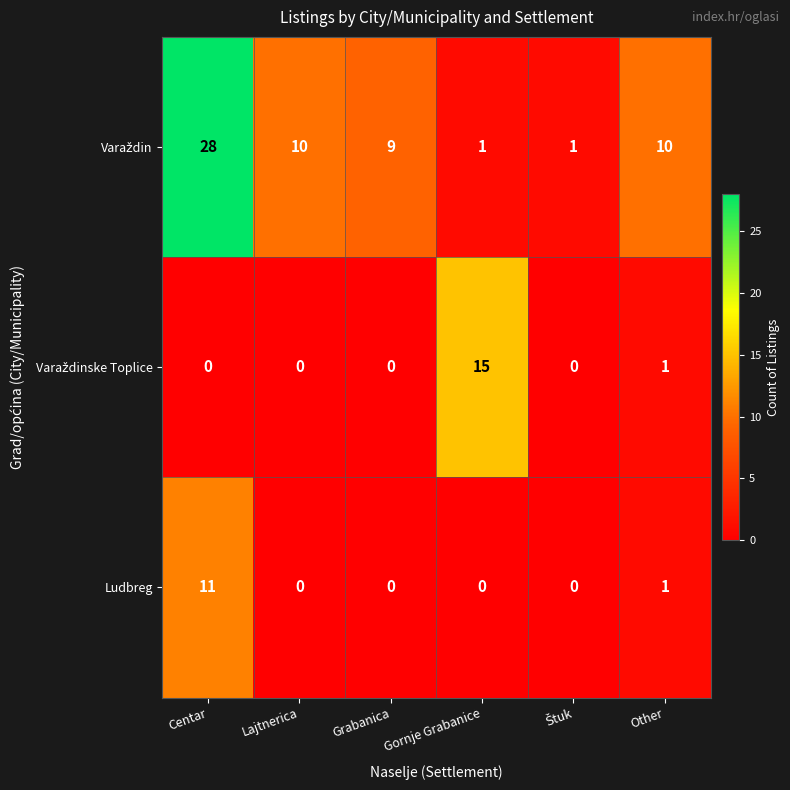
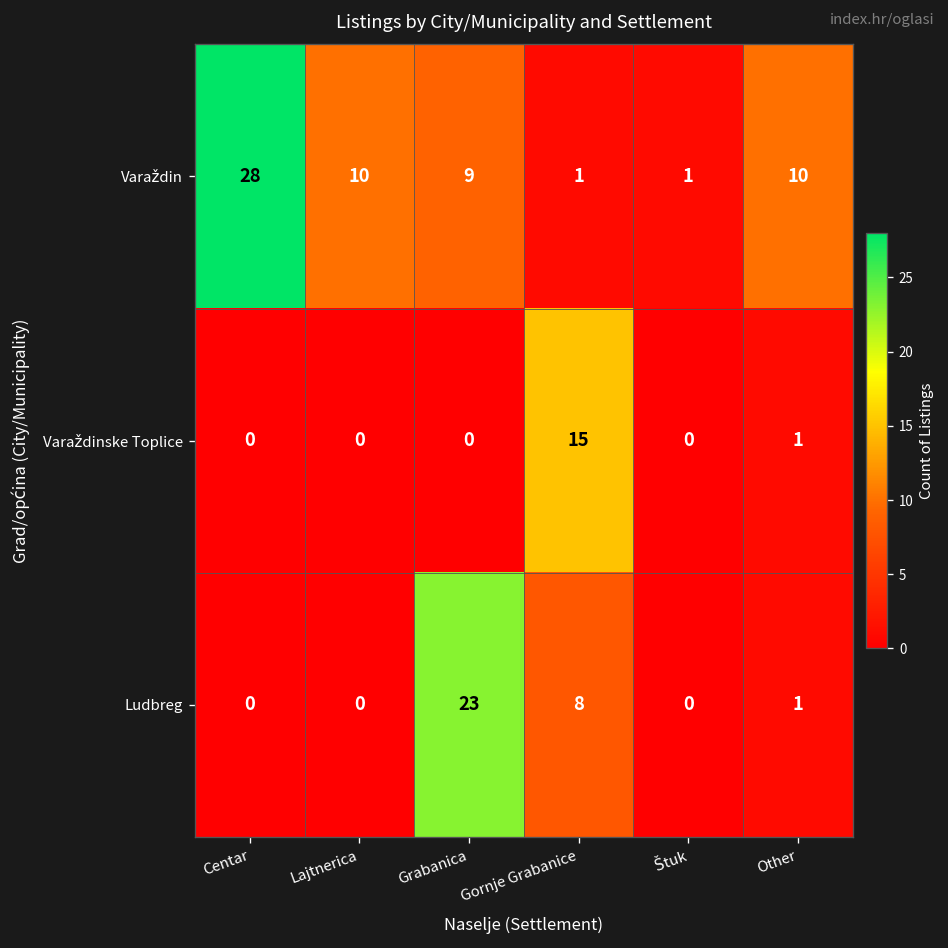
  {
    "Varaždin": {
      "Centar": 28,
      "Lajtnerica": 10,
      "Grabanica": 9,
      "Gornje Grabanice": 1,
      "Štuk": 1,
      "Other": 10
    },
    "Varaždinske Toplice": {
      "Centar": 0,
      "Lajtnerica": 0,
      "Grabanica": 0,
      "Gornje Grabanice": 15,
      "Štuk": 0,
      "Other": 1
    },
    "Ludbreg": {
-     "Centar": 11,
+     "Centar": 0,
      "Lajtnerica": 0,
-     "Grabanica": 0,
-     "Gornje Grabanice": 0,
+     "Grabanica": 23,
+     "Gornje Grabanice": 8,
      "Štuk": 0,
      "Other": 1
    }
  }
